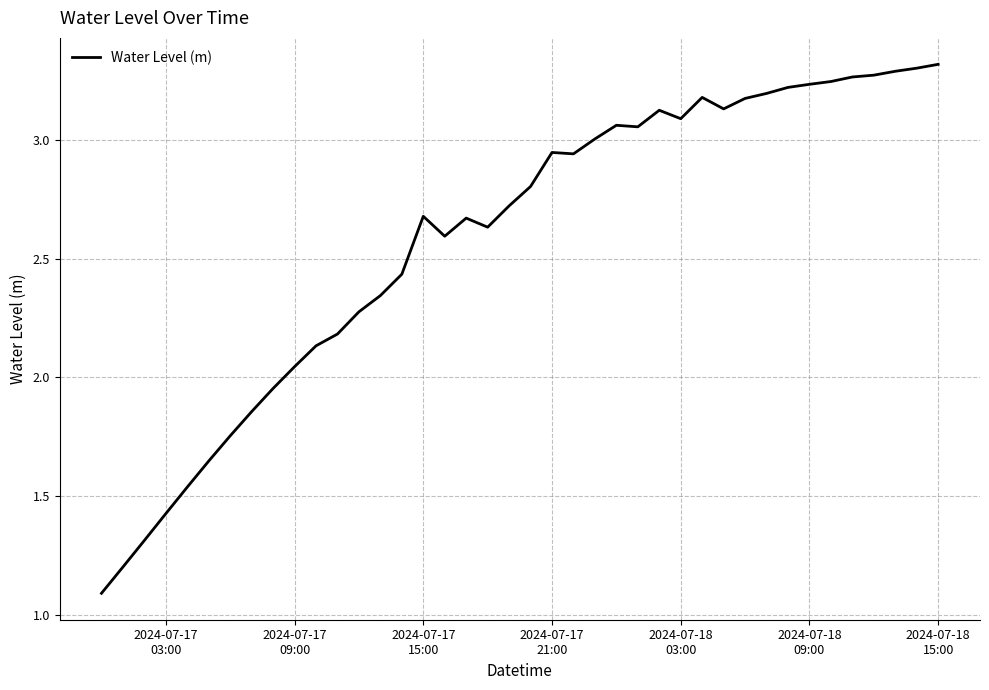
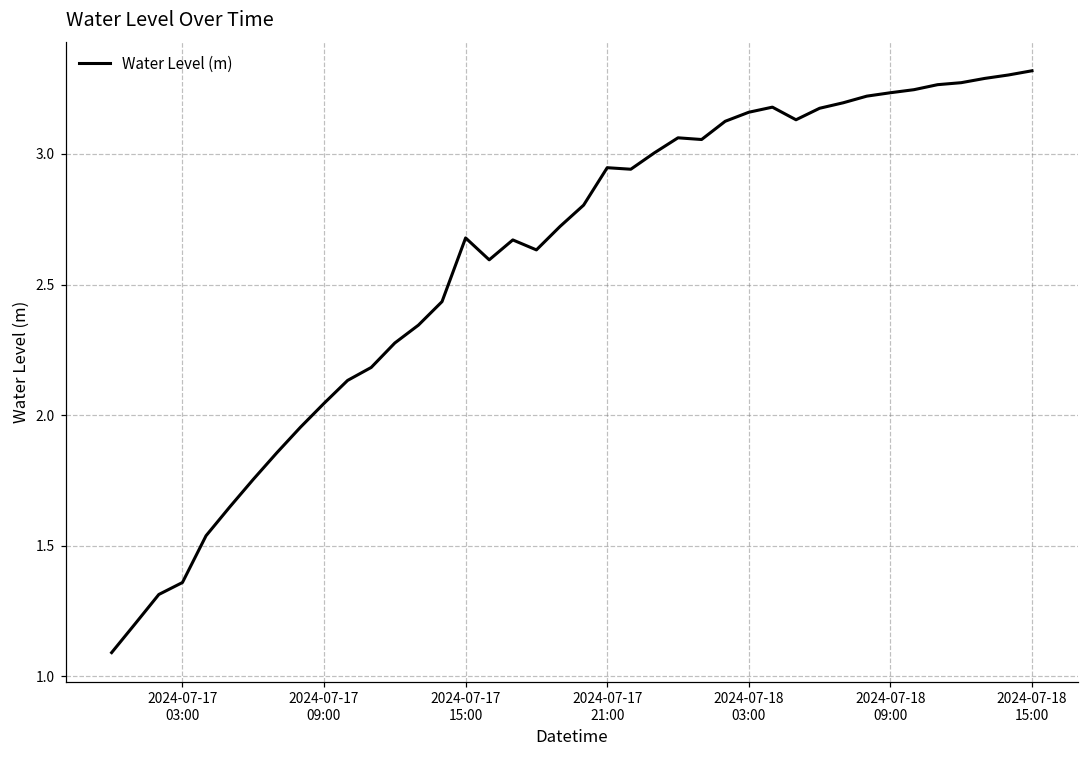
  {
-   "2024-07-17 03:00": 1.43,
+   "2024-07-17 03:00": 1.36,
    "2024-07-17 09:00": 2.05,
    "2024-07-17 15:00": 2.68,
    "2024-07-17 21:00": 2.95,
-   "2024-07-18 03:00": 3.09,
+   "2024-07-18 03:00": 3.16,
    "2024-07-18 09:00": 3.23,
    "2024-07-18 15:00": 3.32
  }
